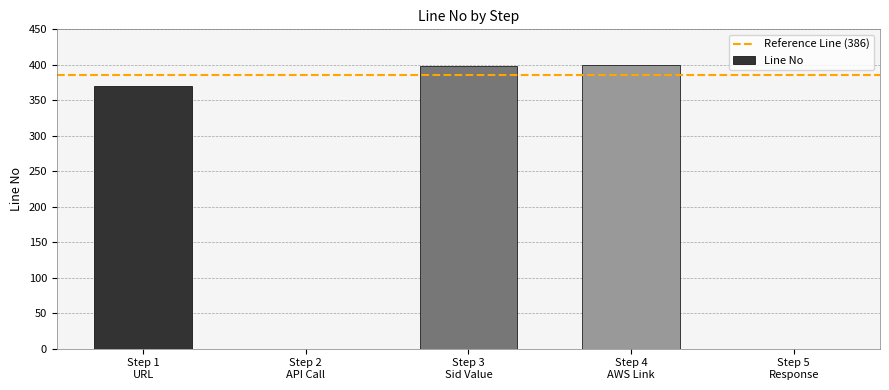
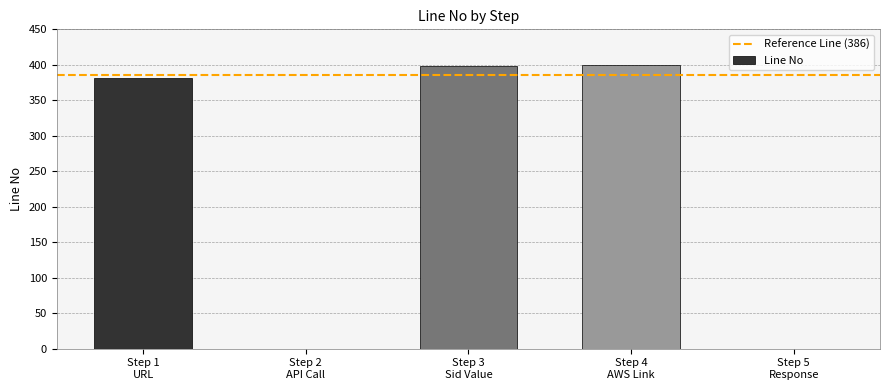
  {
-   "Step 1 URL": 370,
+   "Step 1 URL": 380,
    "Step 2 API Call": 0,
    "Step 3 Sid Value": 400,
    "Step 4 AWS Link": 400,
    "Step 5 Response": 0
  }
